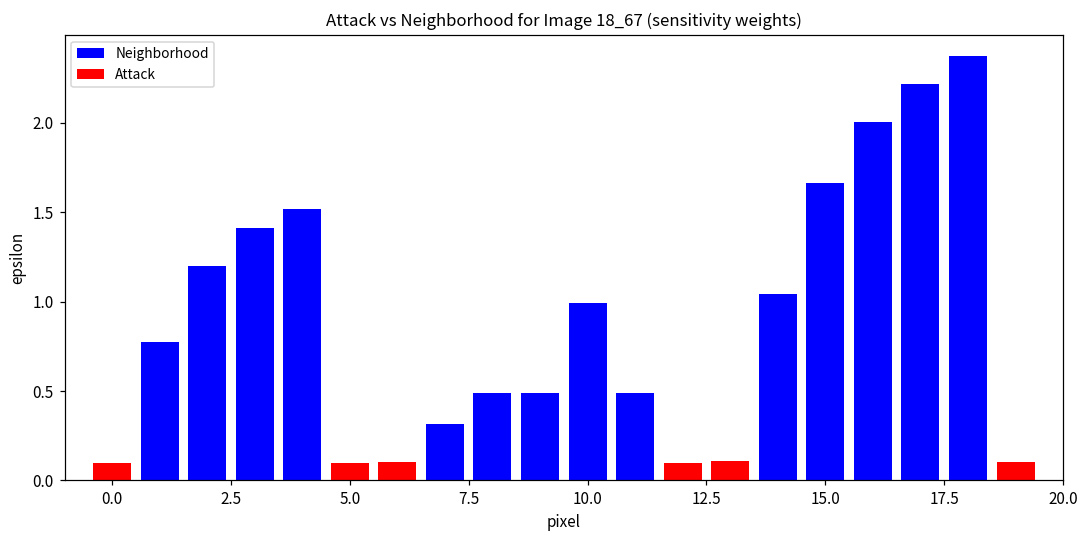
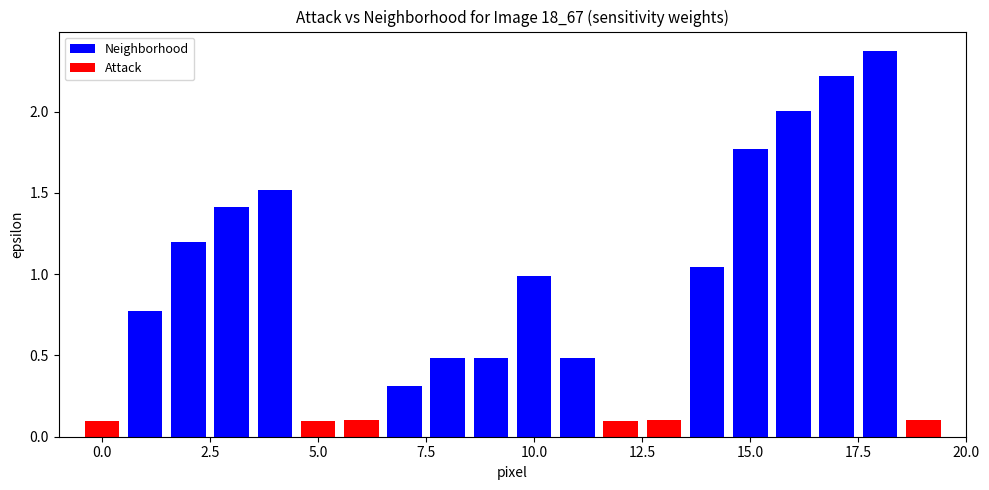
  {
    "Neighborhood": {
      "10.0": 0.99,
-     "15.0": 1.66
+     "15.0": 1.77
    },
    "Attack": {
      "0.0": 0.10,
      "5.0": 0.10
    }
  }
